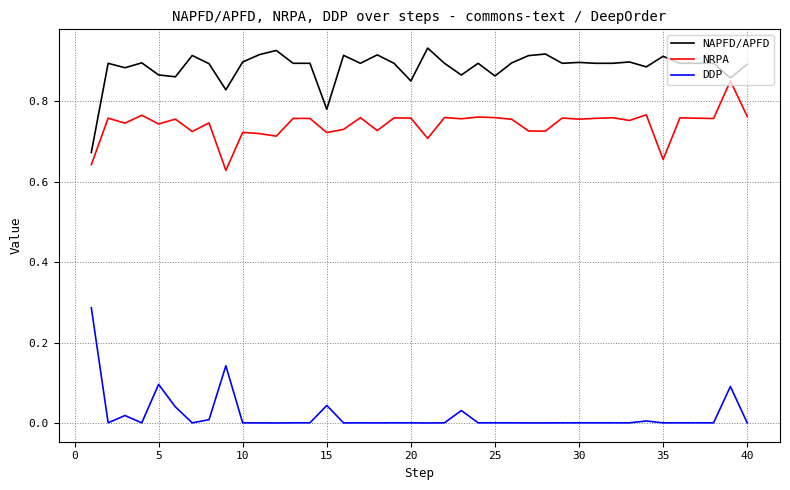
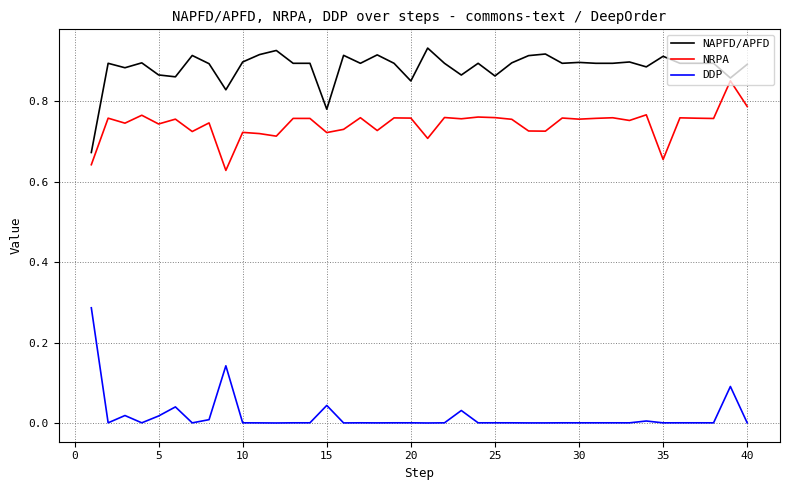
  {
    "NAPFD/APFD": {
      "5": 0.86,
      "10": 0.90,
      "15": 0.78,
      "20": 0.85,
      "25": 0.86,
      "30": 0.90,
      "35": 0.91
    },
    "NRPA": {
      "5": 0.74,
      "10": 0.72,
      "15": 0.72,
      "20": 0.76,
      "25": 0.76,
      "30": 0.75,
      "35": 0.65,
-     "40": 0.76
+     "40": 0.79
    },
    "DDP": {
-     "5": 0.10,
+     "5": 0.02,
      "10": 0.00,
      "15": 0.04,
      "20": 0.00,
      "25": 0.00,
      "30": 0.00,
      "35": 0.00,
      "40": 0.00
    }
  }
